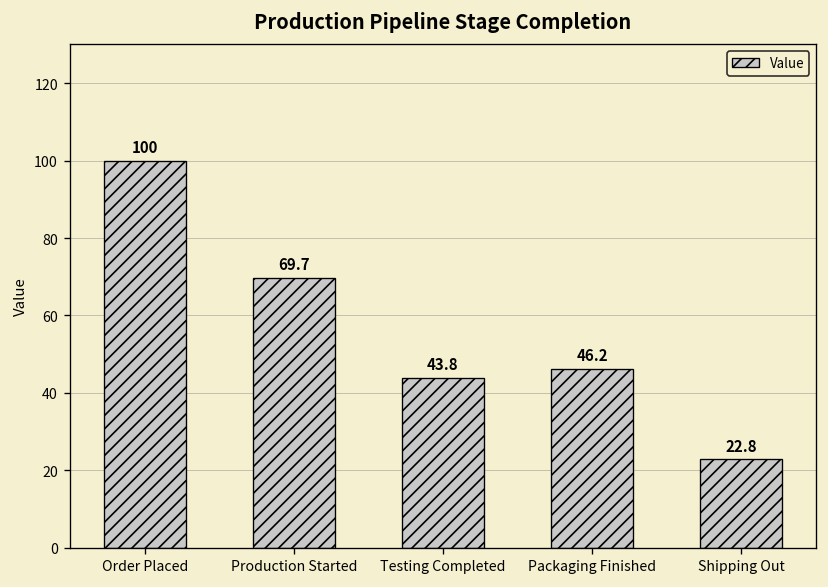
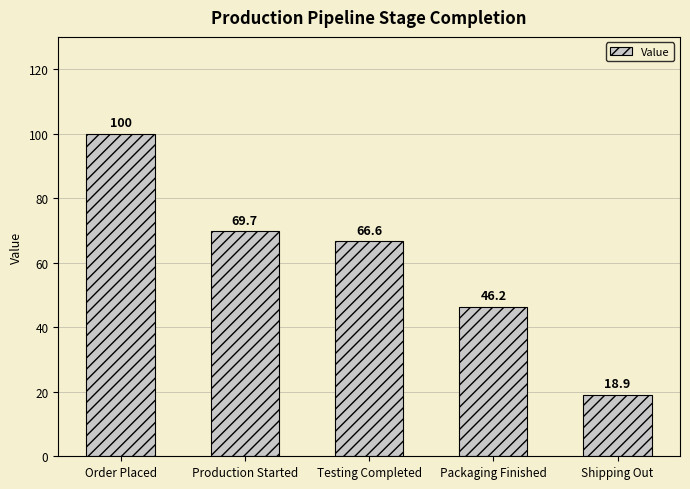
  {
    "Order Placed": 100,
    "Production Started": 69.7,
-   "Testing Completed": 43.8,
+   "Testing Completed": 66.6,
    "Packaging Finished": 46.2,
-   "Shipping Out": 22.8
+   "Shipping Out": 18.9
  }
